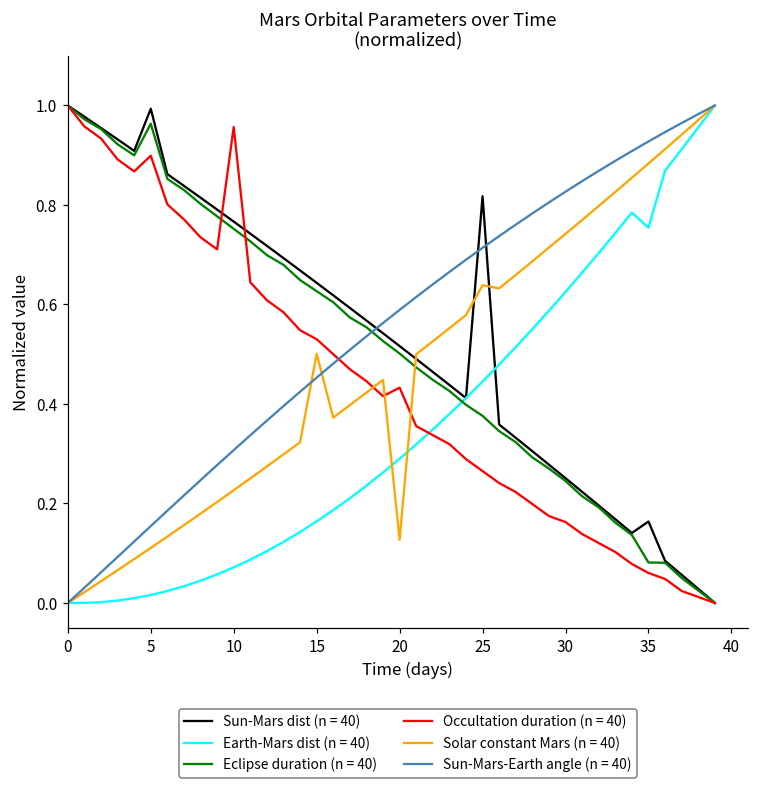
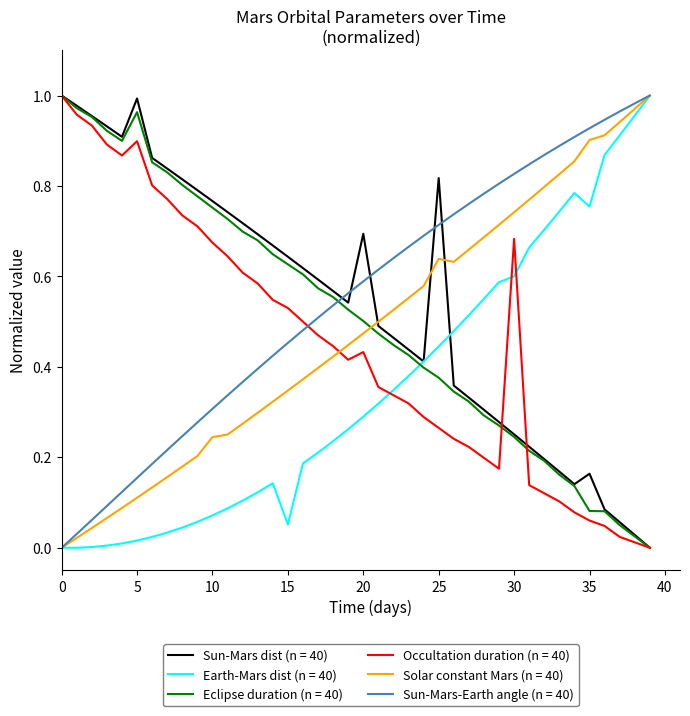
  {
    "Sun-Mars dist (n = 40)": {
      "5": 0.99,
      "10": 0.77,
      "15": 0.64,
-     "20": 0.52,
+     "20": 0.69,
      "25": 0.82,
      "35": 0.16
    },
    "Earth-Mars dist (n = 40)": {
      "5": 0.02,
      "10": 0.07,
-     "15": 0.16,
+     "15": 0.05,
      "20": 0.29,
      "25": 0.45,
-     "30": 0.63,
+     "30": 0.60,
      "35": 0.75
    },
    "Eclipse duration (n = 40)": {
      "5": 0.96,
      "10": 0.75,
      "15": 0.63,
      "20": 0.50,
      "25": 0.38,
      "35": 0.08
    },
    "Occultation duration (n = 40)": {
      "5": 0.90,
-     "10": 0.96,
+     "10": 0.67,
      "15": 0.53,
      "20": 0.43,
      "25": 0.27,
-     "30": 0.16,
+     "30": 0.68,
      "35": 0.06
    },
    "Solar constant Mars (n = 40)": {
      "5": 0.11,
-     "10": 0.23,
-     "15": 0.50,
-     "20": 0.13,
+     "10": 0.24,
+     "15": 0.35,
+     "20": 0.47,
      "25": 0.64,
      "30": 0.74,
-     "35": 0.88
+     "35": 0.90
    },
    "Sun-Mars-Earth angle (n = 40)": {
      "5": 0.15,
      "10": 0.31,
      "15": 0.45,
      "20": 0.59,
      "25": 0.71,
      "30": 0.83,
      "35": 0.93
    }
  }
